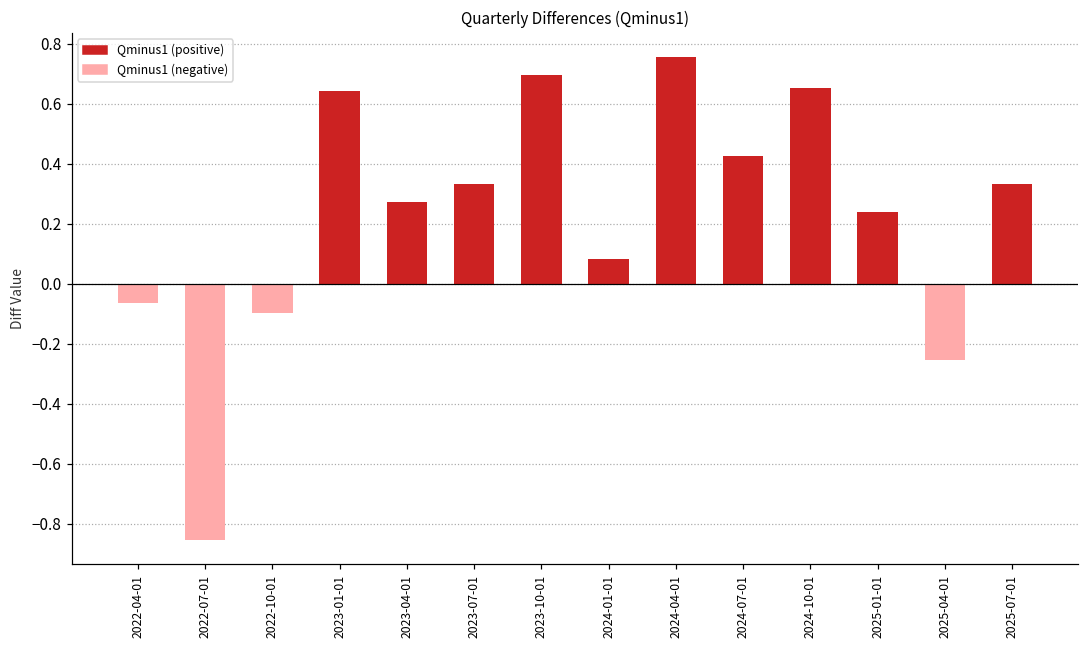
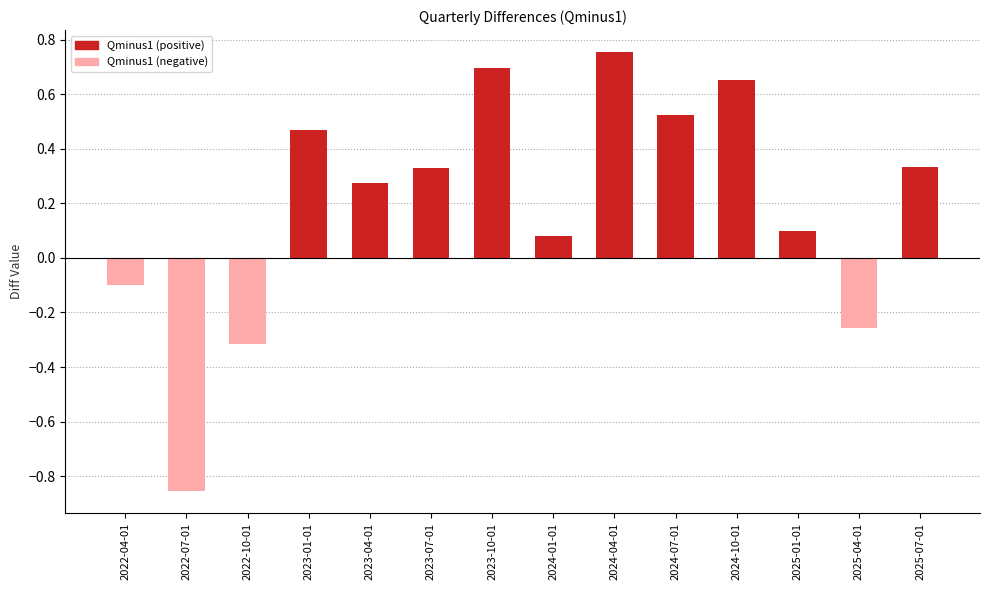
  {
-   "2022-04-01": -0.06,
+   "2022-04-01": -0.10,
    "2022-07-01": -0.85,
-   "2022-10-01": -0.10,
-   "2023-01-01": 0.64,
+   "2022-10-01": -0.32,
+   "2023-01-01": 0.47,
    "2023-04-01": 0.27,
    "2023-07-01": 0.33,
    "2023-10-01": 0.70,
    "2024-01-01": 0.08,
    "2024-04-01": 0.75,
-   "2024-07-01": 0.43,
+   "2024-07-01": 0.52,
    "2024-10-01": 0.65,
-   "2025-01-01": 0.24,
+   "2025-01-01": 0.10,
    "2025-04-01": -0.26,
    "2025-07-01": 0.33
  }
